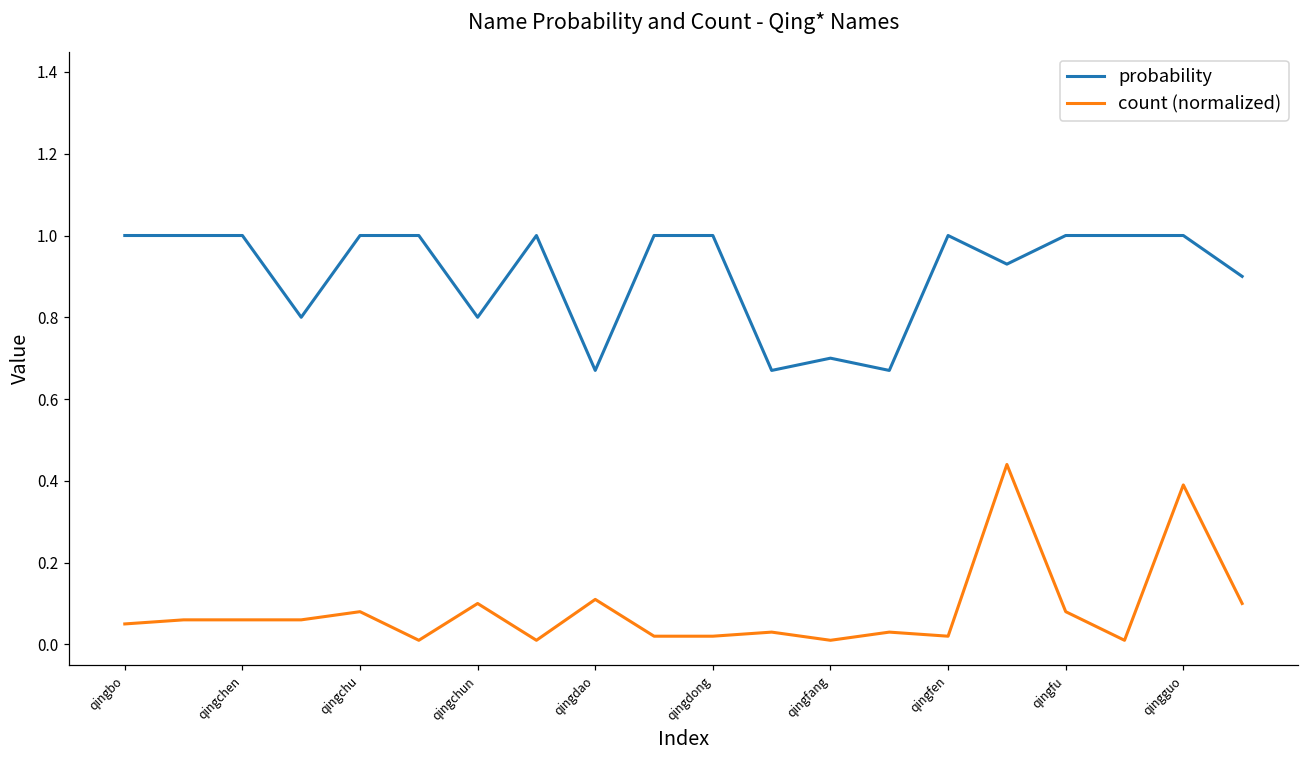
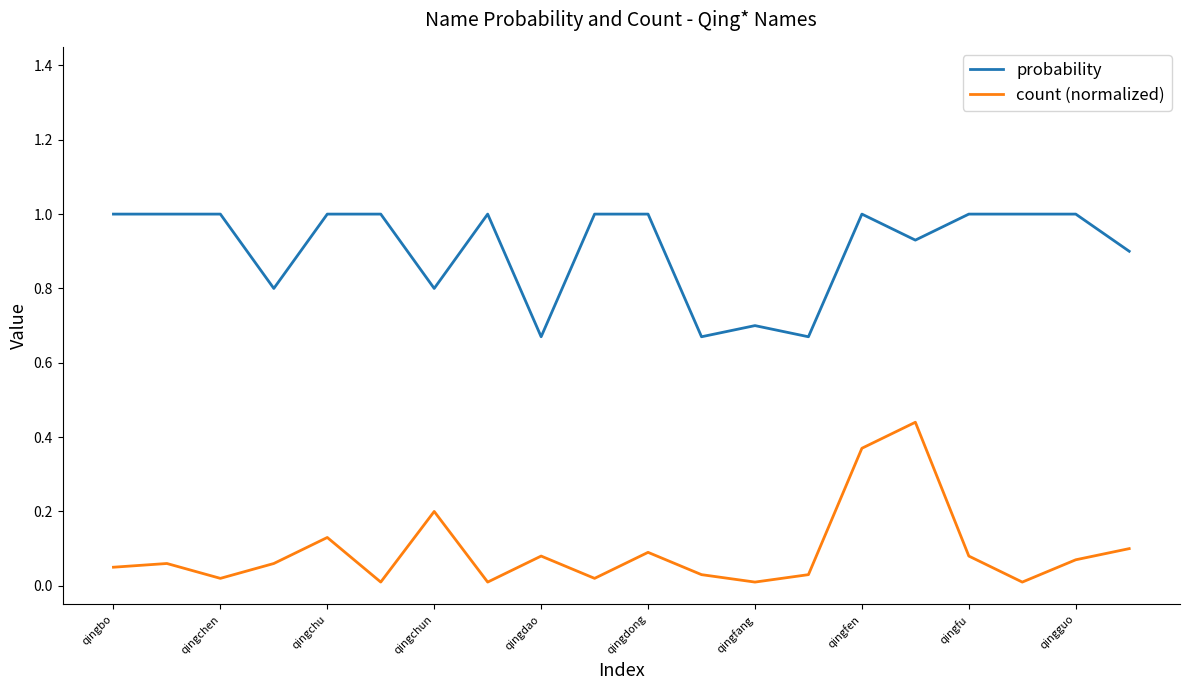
  {
    "probability": {
      "qingbo": 1.00,
      "qingchen": 1.00,
      "qingchu": 1.00,
      "qingchun": 0.80,
      "qingdao": 0.67,
      "qingdong": 1.00,
      "qingfang": 0.70,
      "qingfen": 1.00,
      "qingfu": 1.00,
      "qingguo": 1.00
    },
    "count (normalized)": {
      "qingbo": 0.05,
-     "qingchen": 0.06,
-     "qingchu": 0.08,
-     "qingchun": 0.1,
-     "qingdao": 0.11,
-     "qingdong": 0.02,
+     "qingchen": 0.02,
+     "qingchu": 0.13,
+     "qingchun": 0.2,
+     "qingdao": 0.08,
+     "qingdong": 0.09,
      "qingfang": 0.01,
-     "qingfen": 0.02,
+     "qingfen": 0.37,
      "qingfu": 0.08,
-     "qingguo": 0.39
+     "qingguo": 0.07
    }
  }
